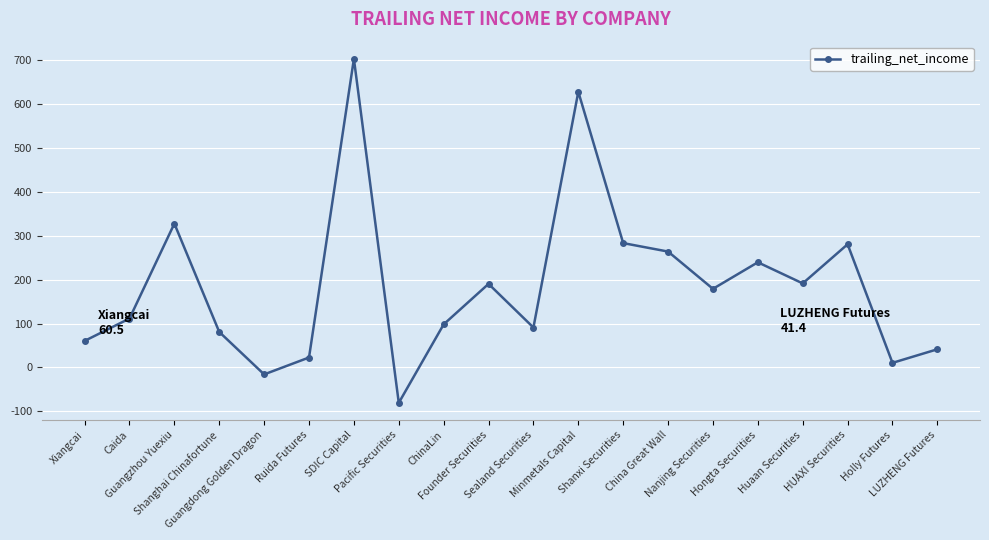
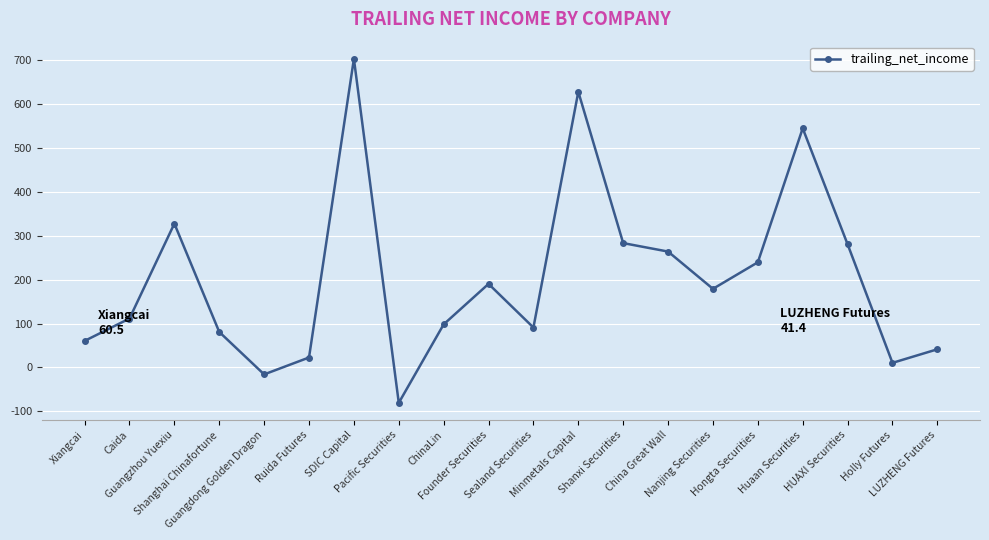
  {
    "Xiangcai": 60,
    "Guangzhou Yuexiu": 330,
    "Shanghai Chinafortune": 80,
    "Guangdong Golden Dragon": -20,
    "Ruida Futures": 20,
    "SDIC Capital": 700,
    "Pacific Securities": -80,
    "ChinaLin": 100,
    "Founder Securities": 190,
    "Sealand Securities": 90,
    "Minmetals Capital": 630,
    "Shanxi Securities": 280,
    "China Great Wall": 260,
    "Nanjing Securities": 180,
    "Hongta Securities": 240,
-   "Huaan Securities": 190,
+   "Huaan Securities": 540,
    "HUAXI Securities": 280,
    "Holly Futures": 10,
    "LUZHENG Futures": 40
  }
